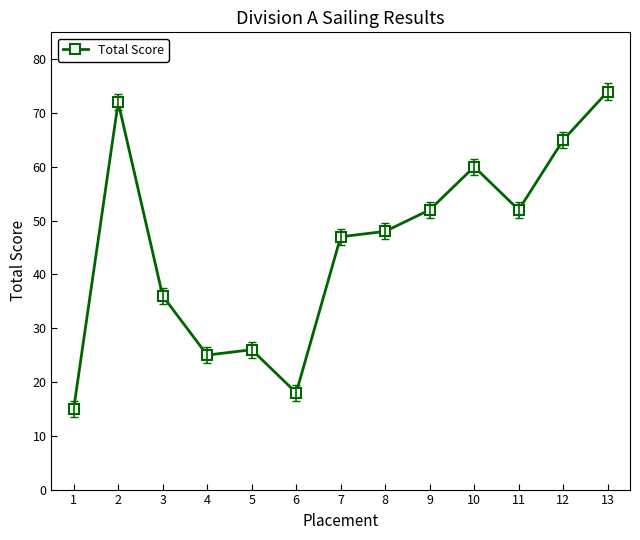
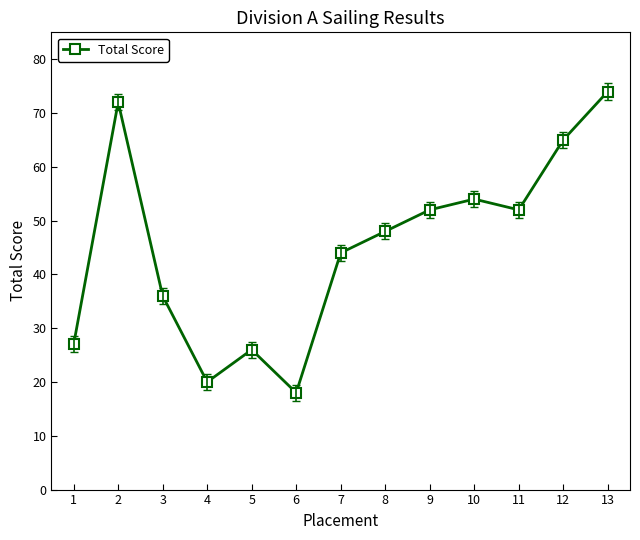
  {
    "Total Score": {
-     "1": 15,
+     "1": 27,
      "2": 72,
      "3": 36,
-     "4": 25,
+     "4": 20,
      "5": 26,
      "6": 18,
-     "7": 47,
+     "7": 44,
      "8": 48,
      "9": 52,
-     "10": 60,
+     "10": 54,
      "11": 52,
      "12": 65,
      "13": 74
    }
  }
